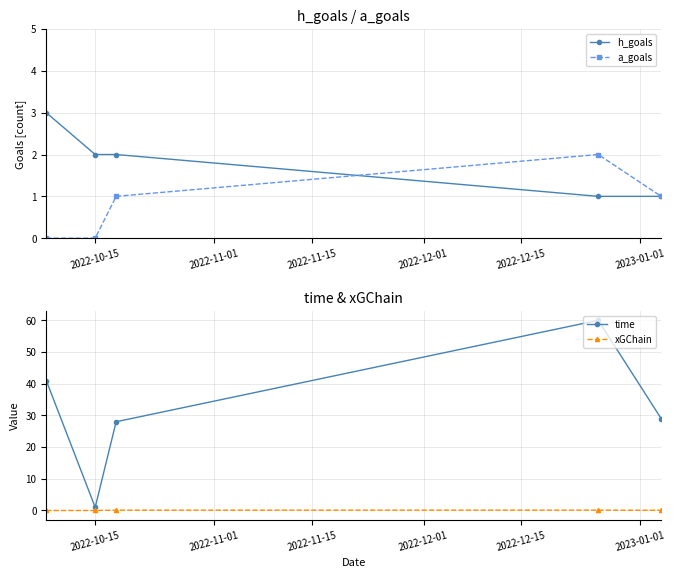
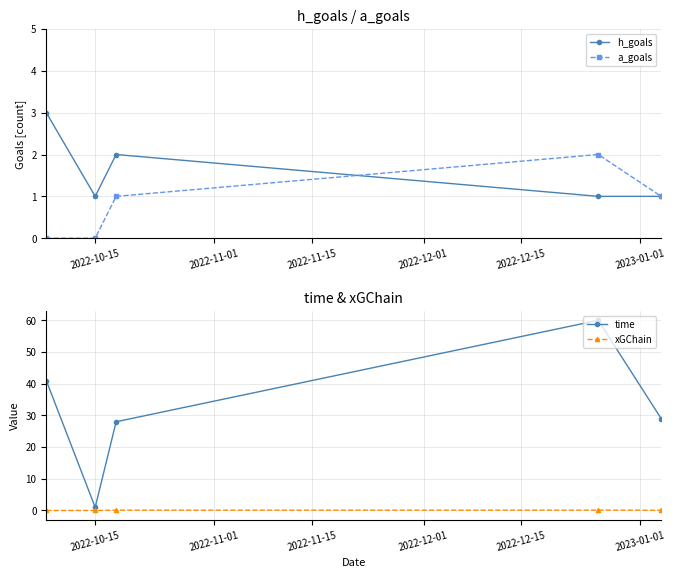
  {
    "h_goals / a_goals": {
      "h_goals": {
-       "2022-10-15": 2
+       "2022-10-15": 1
      },
      "a_goals": {
        "2022-10-15": 0
      }
    },
    "time & xGChain": {
      "time": {
        "2022-10-15": 1
      },
      "xGChain": {
        "2022-10-15": 0
      }
    }
  }
